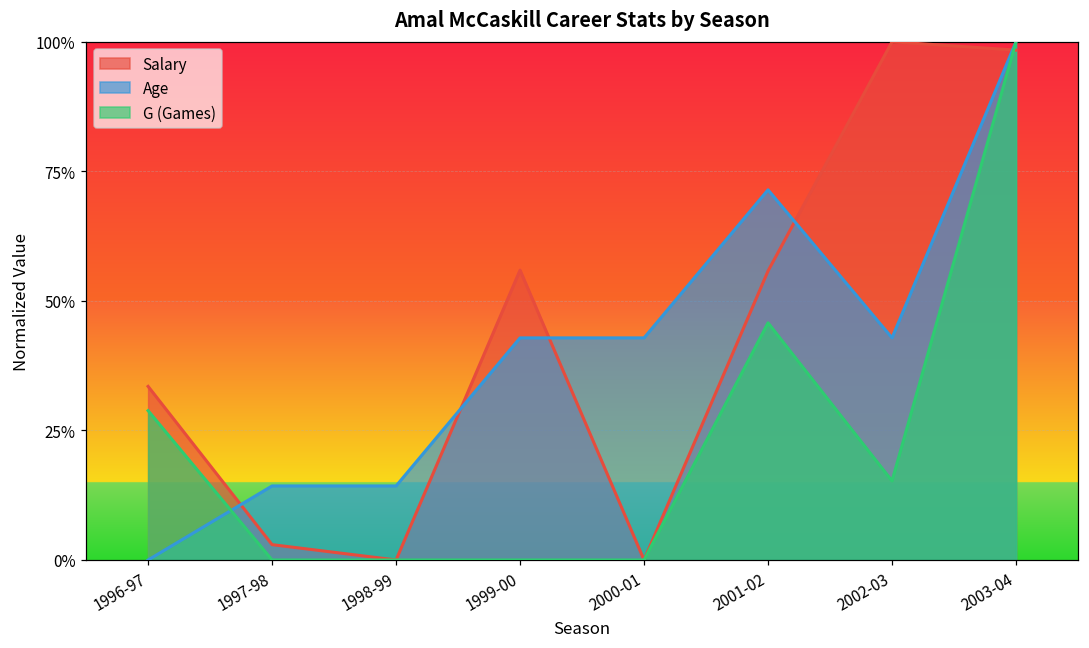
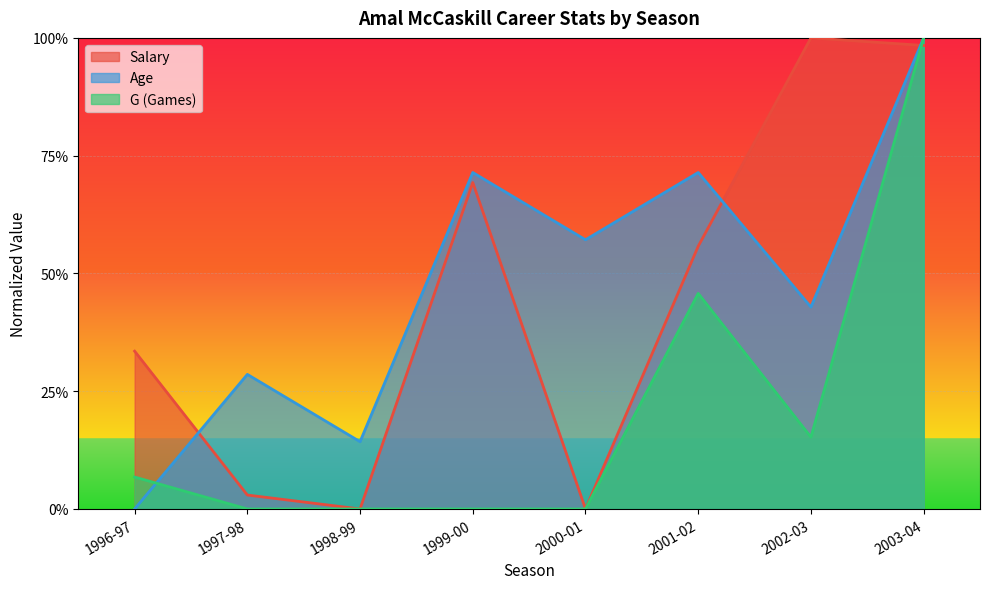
  {
    "Salary": {
      "1996-97": "33%",
      "1997-98": "3%",
-     "1999-00": "56%",
+     "1999-00": "69%",
      "2001-02": "56%",
      "2002-03": "100%",
      "2003-04": "98%"
    },
    "Age": {
      "1996-97": "0%",
-     "1997-98": "14%",
+     "1997-98": "29%",
      "1998-99": "14%",
-     "1999-00": "43%",
-     "2000-01": "43%",
+     "1999-00": "71%",
+     "2000-01": "57%",
      "2001-02": "71%",
      "2002-03": "43%"
    },
    "G (Games)": {
-     "1996-97": "29%",
+     "1996-97": "7%",
      "1997-98": "0%",
      "1999-00": "0%",
      "2001-02": "46%",
      "2002-03": "15%"
    }
  }
